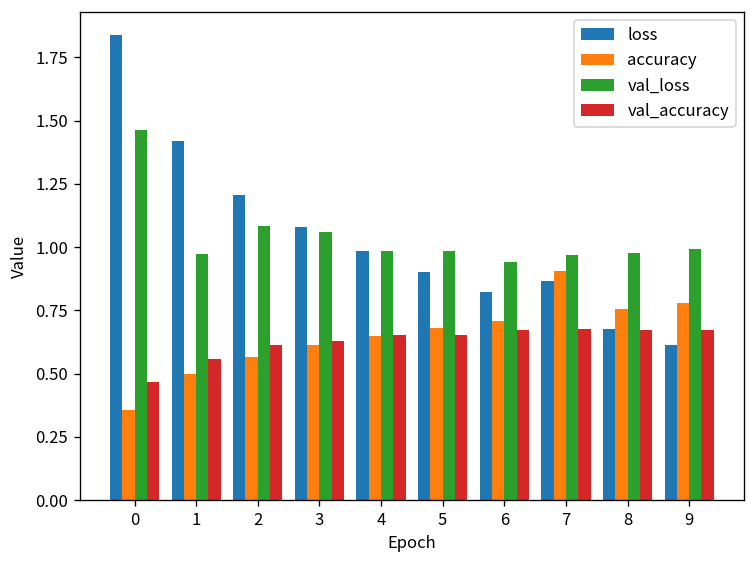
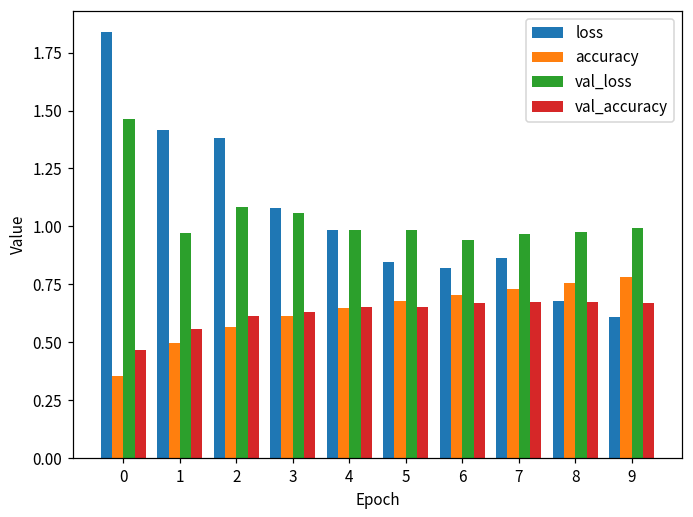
  {
    "loss": {
      "0": 1.84,
      "1": 1.42,
-     "2": 1.20,
+     "2": 1.38,
      "3": 1.08,
      "4": 0.98,
-     "5": 0.90,
+     "5": 0.85,
      "6": 0.82,
      "7": 0.87,
      "8": 0.68,
      "9": 0.61
    },
    "accuracy": {
      "0": 0.36,
      "1": 0.50,
      "2": 0.57,
      "3": 0.61,
      "4": 0.65,
      "5": 0.68,
      "6": 0.71,
-     "7": 0.90,
+     "7": 0.73,
      "8": 0.76,
      "9": 0.78
    },
    "val_loss": {
      "0": 1.46,
      "1": 0.97,
      "2": 1.08,
      "3": 1.06,
      "4": 0.99,
      "5": 0.98,
      "6": 0.94,
      "7": 0.97,
      "8": 0.98,
      "9": 0.99
    },
    "val_accuracy": {
      "0": 0.47,
      "1": 0.56,
      "2": 0.61,
      "3": 0.63,
      "4": 0.65,
      "5": 0.65,
      "6": 0.67,
      "7": 0.68,
      "8": 0.67,
      "9": 0.67
    }
  }
